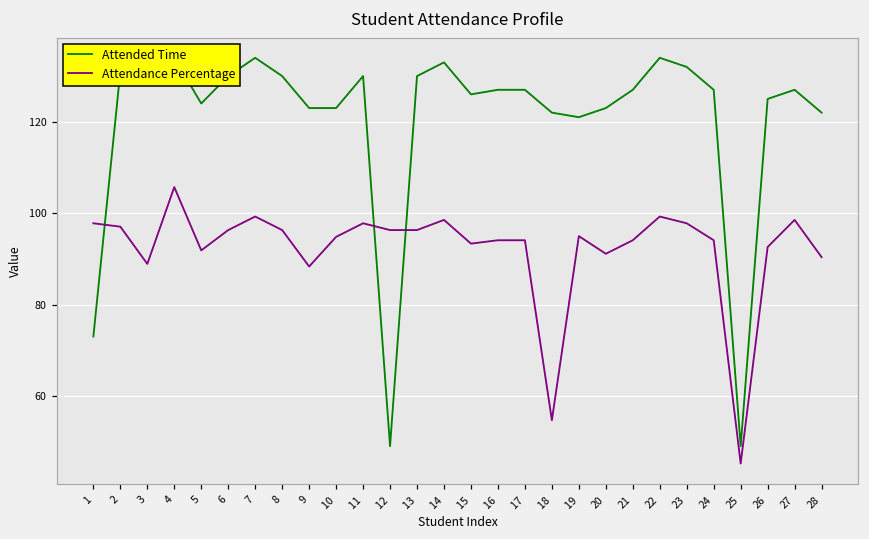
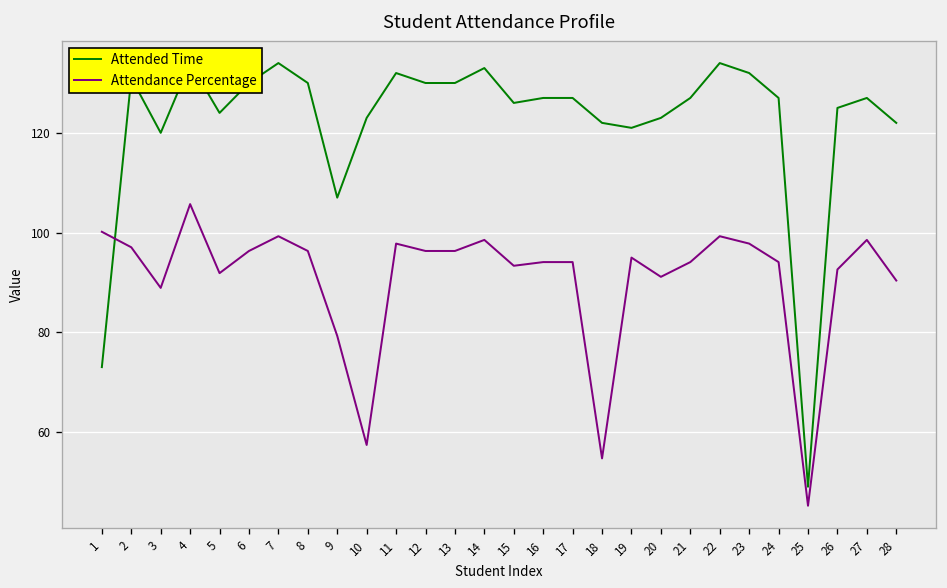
  {
    "Attended Time": {
      "1": 73,
-     "3": 128,
+     "3": 120,
      "5": 124,
      "7": 134,
      "8": 130,
-     "9": 123,
+     "9": 107,
      "10": 123,
-     "11": 130,
-     "12": 49,
+     "11": 132,
+     "12": 130,
      "13": 130,
      "14": 133,
      "15": 126,
      "16": 127,
      "17": 127,
      "18": 122,
      "19": 121,
      "20": 123,
      "21": 127,
      "22": 134,
      "23": 132,
      "24": 127,
      "25": 49,
      "26": 125,
      "27": 127,
      "28": 122
    },
    "Attendance Percentage": {
-     "1": 98,
+     "1": 100,
      "2": 97,
      "3": 89,
      "4": 106,
      "5": 92,
      "6": 96,
      "7": 99,
      "8": 96,
-     "9": 88,
-     "10": 95,
+     "9": 79,
+     "10": 57,
      "11": 98,
      "12": 96,
      "13": 96,
      "14": 99,
      "15": 93,
      "16": 94,
      "17": 94,
      "18": 55,
      "19": 95,
      "20": 91,
      "21": 94,
      "22": 99,
      "23": 98,
      "24": 94,
      "25": 45,
      "26": 93,
      "27": 99,
      "28": 90
    }
  }
